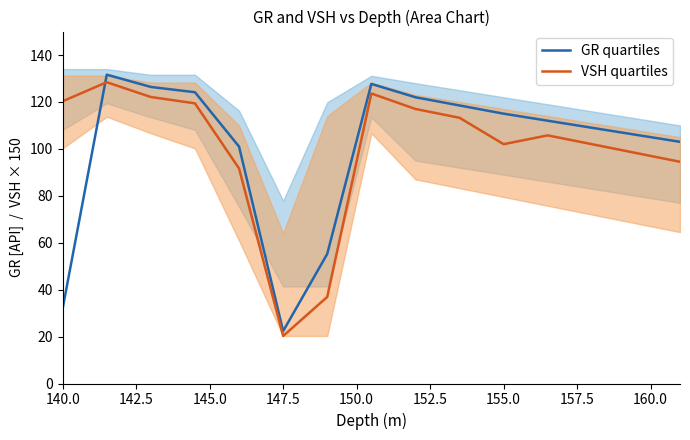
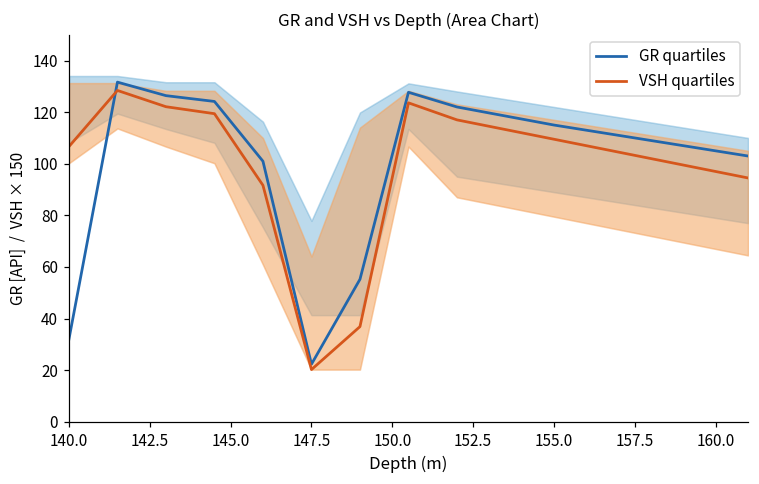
  {
    "GR quartiles": {
      "140.0": 32,
      "147.5": 22,
      "155.0": 115
    },
    "VSH quartiles": {
-     "140.0": 120,
+     "140.0": 107,
      "147.5": 20,
-     "155.0": 102
+     "155.0": 110
    }
  }
